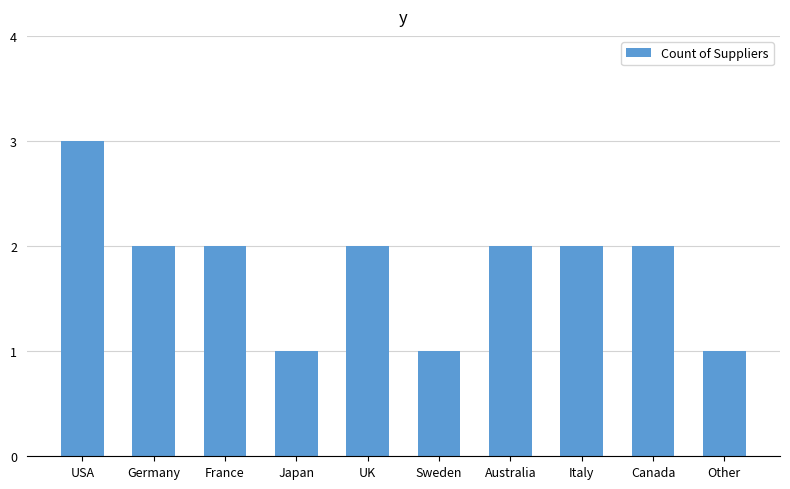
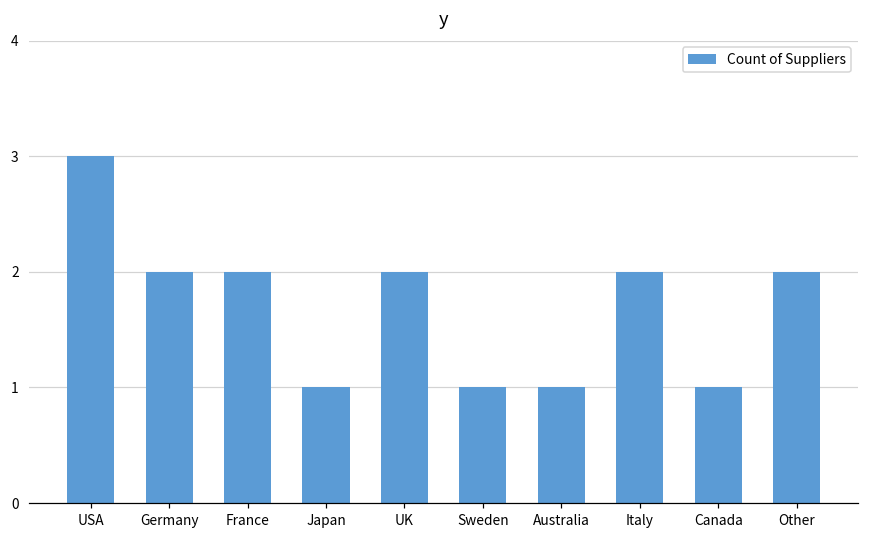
  {
    "USA": 3,
    "Germany": 2,
    "France": 2,
    "Japan": 1,
    "UK": 2,
    "Sweden": 1,
-   "Australia": 2,
+   "Australia": 1,
    "Italy": 2,
-   "Canada": 2,
-   "Other": 1
+   "Canada": 1,
+   "Other": 2
  }
